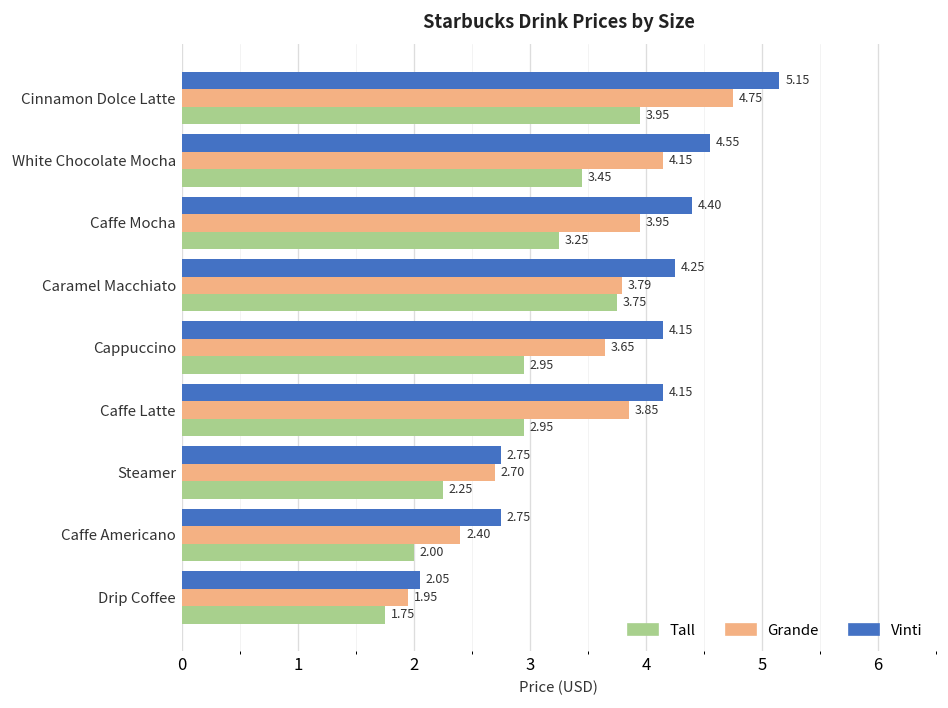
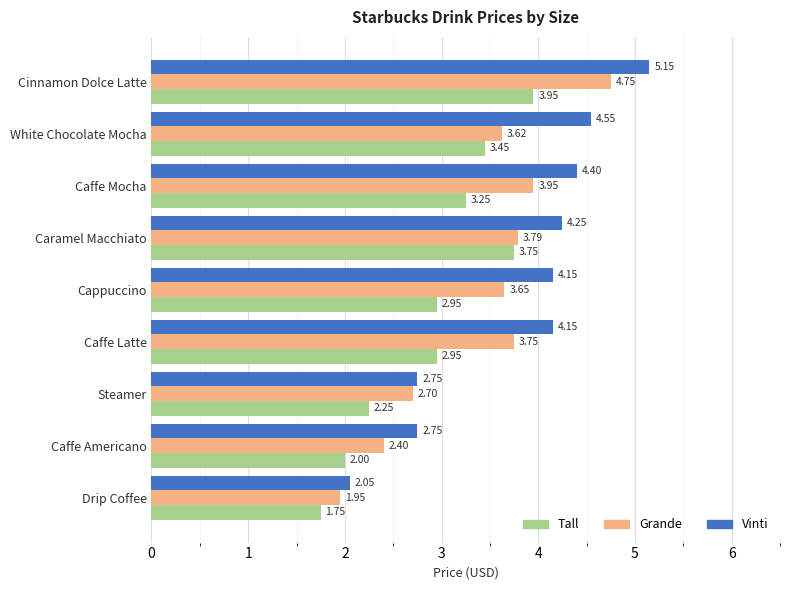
  {
    "Tall": {
      "Cinnamon Dolce Latte": 3.95,
      "White Chocolate Mocha": 3.45,
      "Caffe Mocha": 3.25,
      "Caramel Macchiato": 3.75,
      "Cappuccino": 2.95,
      "Caffe Latte": 2.95,
      "Steamer": 2.25,
      "Caffe Americano": 2.00,
      "Drip Coffee": 1.75
    },
    "Grande": {
      "Cinnamon Dolce Latte": 4.75,
-     "White Chocolate Mocha": 4.15,
+     "White Chocolate Mocha": 3.62,
      "Caffe Mocha": 3.95,
      "Caramel Macchiato": 3.79,
      "Cappuccino": 3.65,
-     "Caffe Latte": 3.85,
+     "Caffe Latte": 3.75,
      "Steamer": 2.70,
      "Caffe Americano": 2.40,
      "Drip Coffee": 1.95
    },
    "Vinti": {
      "Cinnamon Dolce Latte": 5.15,
      "White Chocolate Mocha": 4.55,
      "Caffe Mocha": 4.40,
      "Caramel Macchiato": 4.25,
      "Cappuccino": 4.15,
      "Caffe Latte": 4.15,
      "Steamer": 2.75,
      "Caffe Americano": 2.75,
      "Drip Coffee": 2.05
    }
  }
